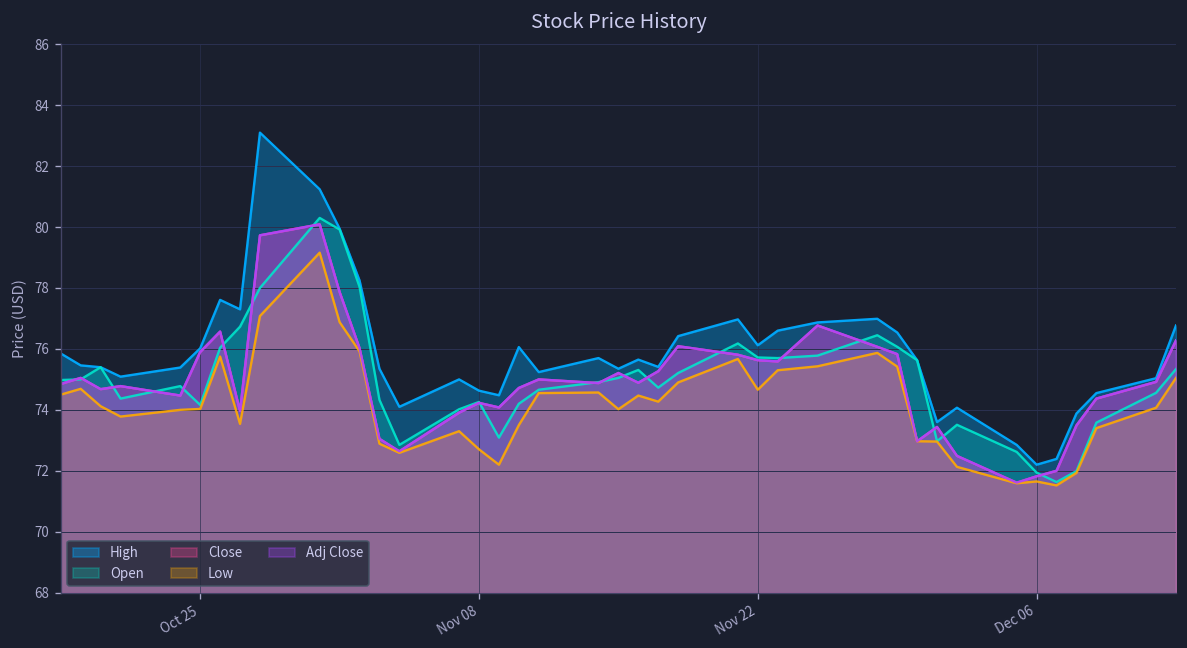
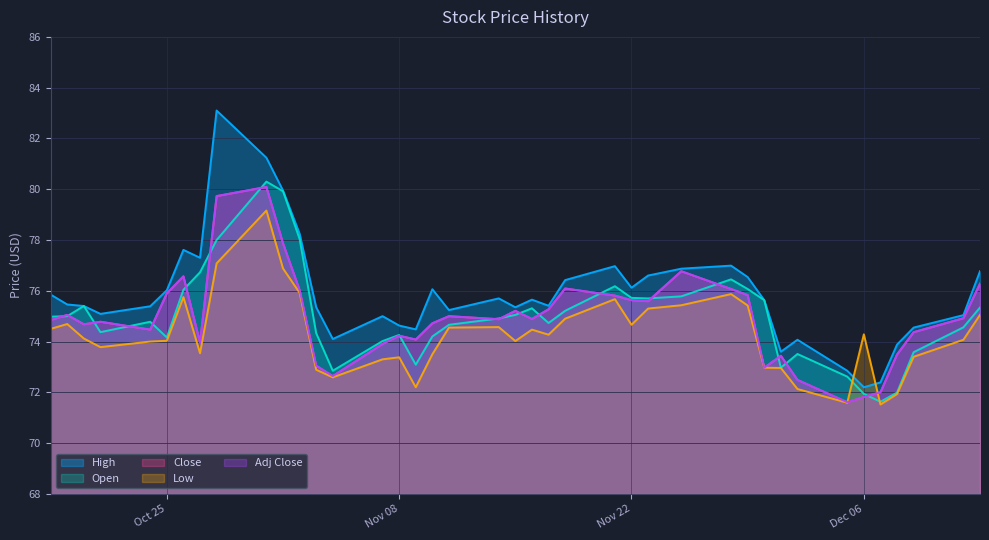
  {
    "Adj Close": {
      "Oct 25": 75.9,
      "Dec 06": 71.8
    },
    "Low": {
      "Oct 25": 74.0,
-     "Nov 08": 72.7,
+     "Nov 08": 73.4,
      "Nov 22": 74.7,
-     "Dec 06": 71.7
+     "Dec 06": 74.3
    }
  }
